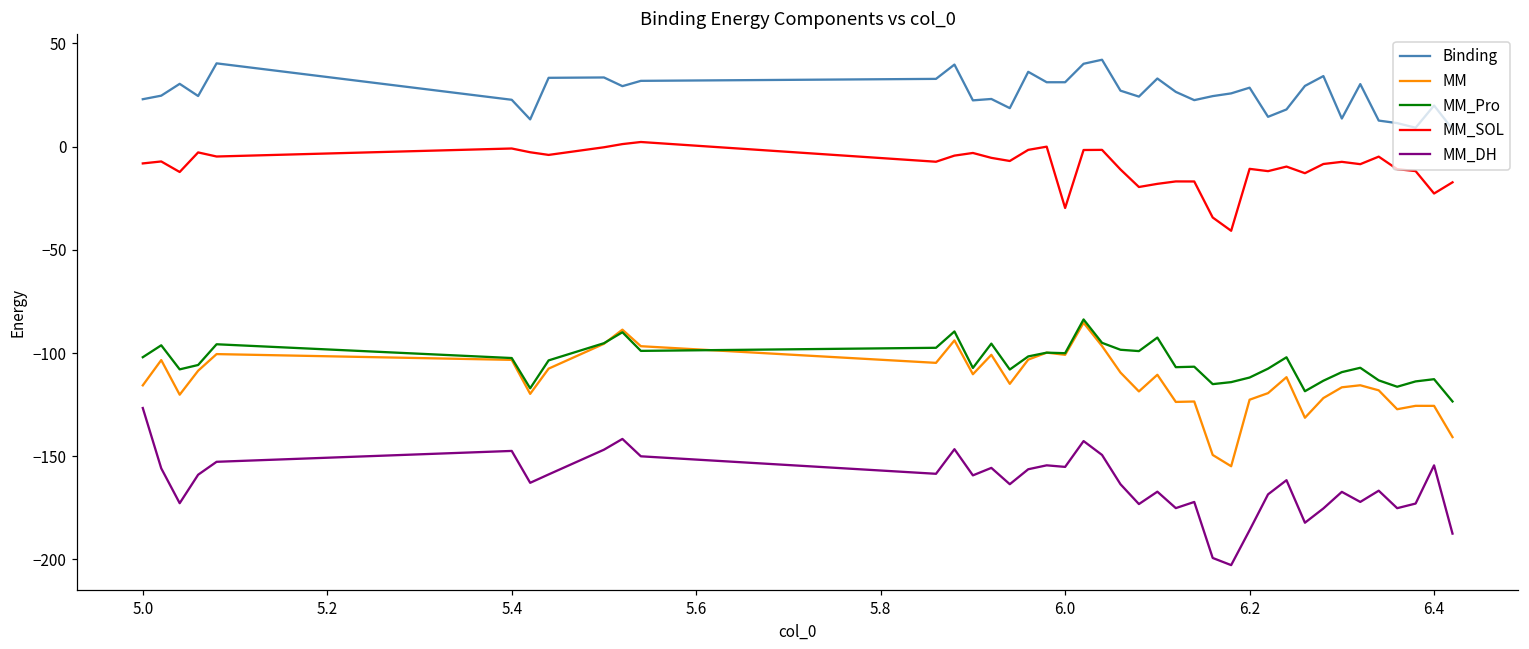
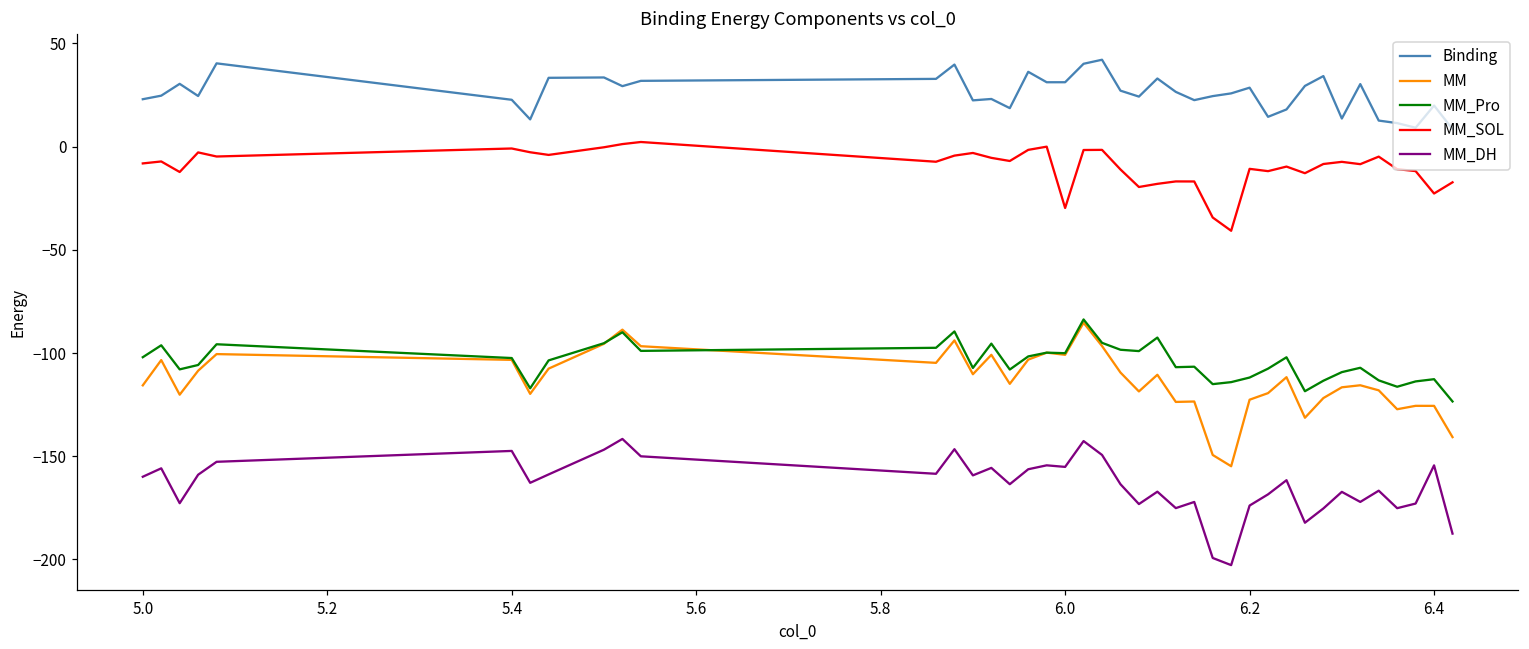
  {
    "Binding": {
      "5.0": 23,
      "5.4": 23,
      "6.0": 31,
      "6.2": 29
    },
    "MM": {
      "5.0": -116,
      "6.2": -123,
      "6.4": -126
    },
    "MM_Pro": {
      "5.0": -102,
      "6.2": -112,
      "6.4": -113
    },
    "MM_SOL": {
      "5.0": -8,
      "5.4": -1,
      "6.0": -30,
      "6.2": -11,
      "6.4": -23
    },
    "MM_DH": {
-     "5.0": -127,
+     "5.0": -160,
      "5.4": -147,
      "6.0": -155,
-     "6.2": -186,
+     "6.2": -174,
      "6.4": -154
    }
  }
